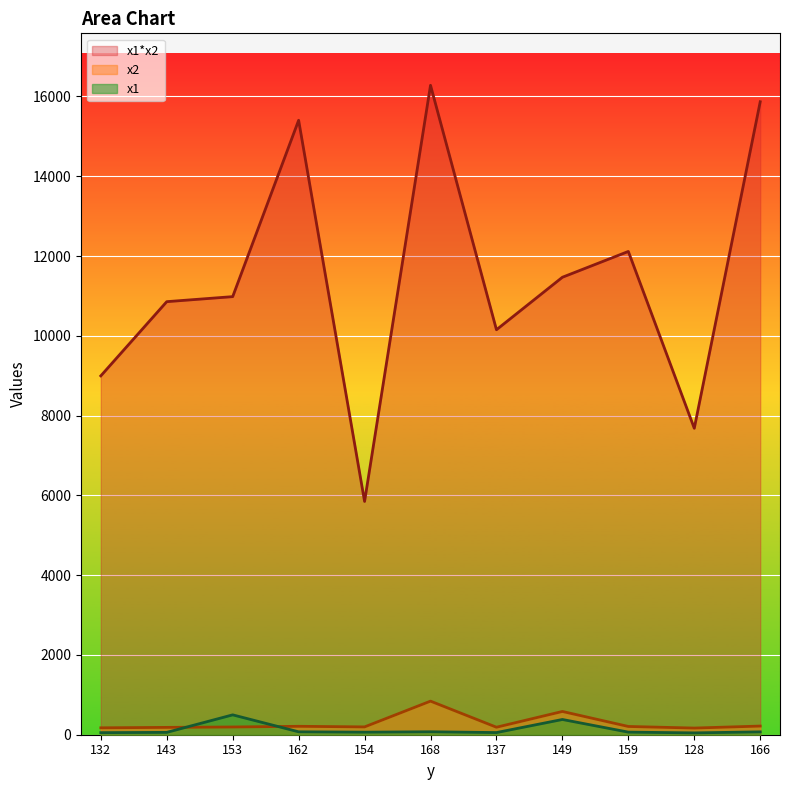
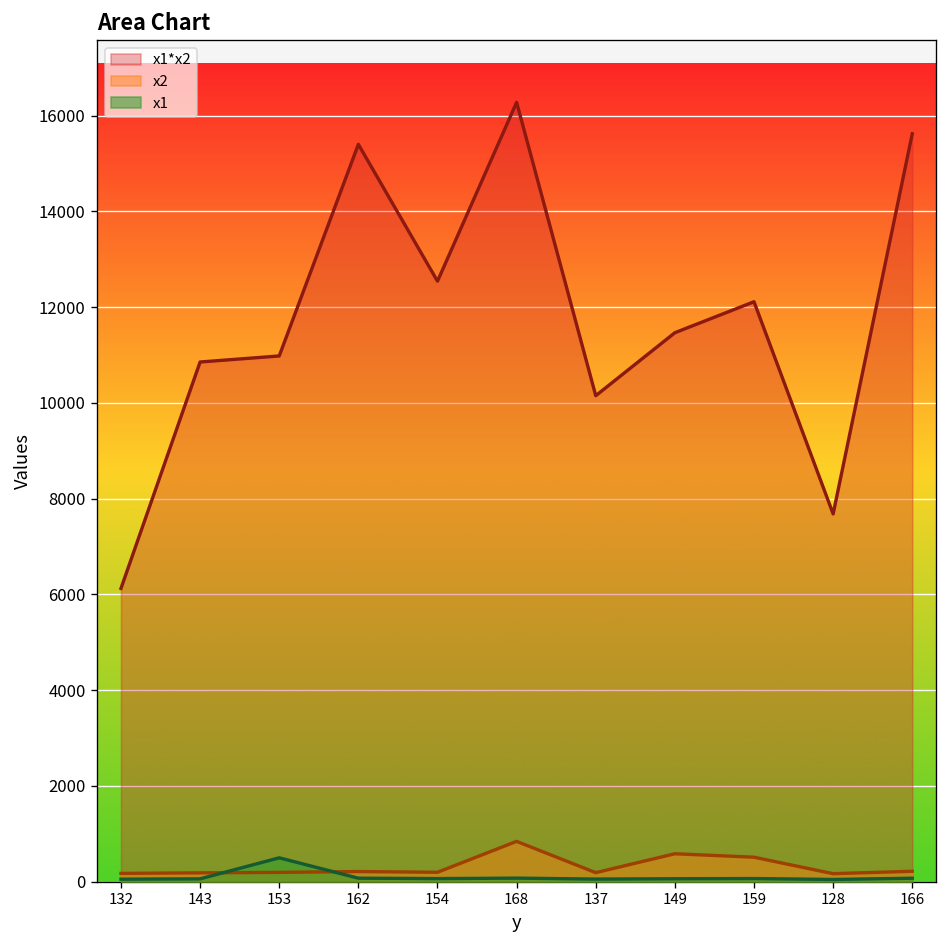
  {
    "x1*x2": {
-     "132": 9000,
+     "132": 6100,
      "143": 10900,
      "153": 11000,
      "162": 15400,
-     "154": 5800,
+     "154": 12500,
      "168": 16300,
      "137": 10200,
      "149": 11500,
      "159": 12100,
      "128": 7700,
-     "166": 15900
+     "166": 15600
    },
    "x2": {
      "132": 200,
      "143": 200,
      "153": 200,
      "162": 200,
      "154": 200,
      "168": 800,
      "137": 200,
      "149": 600,
-     "159": 200,
+     "159": 500,
      "128": 200,
      "166": 200
    },
    "x1": {
      "132": 100,
      "143": 100,
      "153": 500,
      "162": 100,
      "154": 100,
      "168": 100,
      "137": 100,
-     "149": 400,
+     "149": 100,
      "159": 100,
      "128": 0,
      "166": 100
    }
  }
